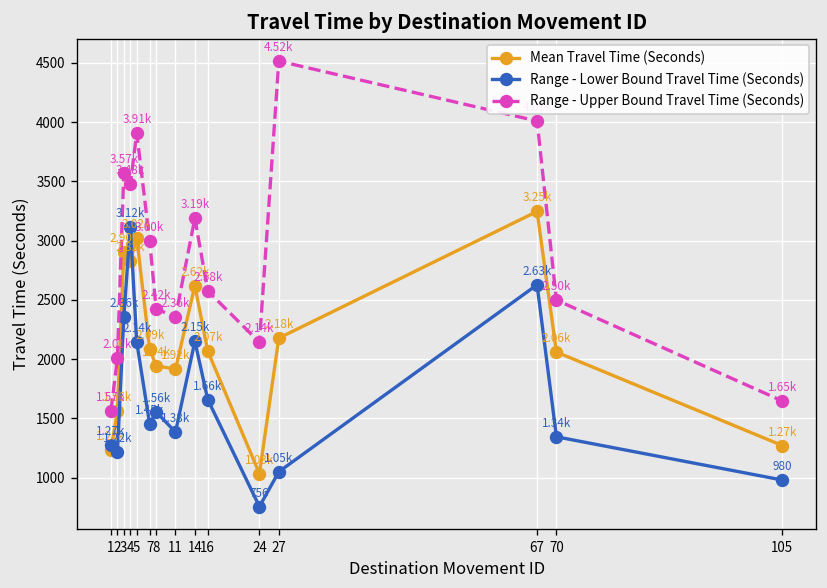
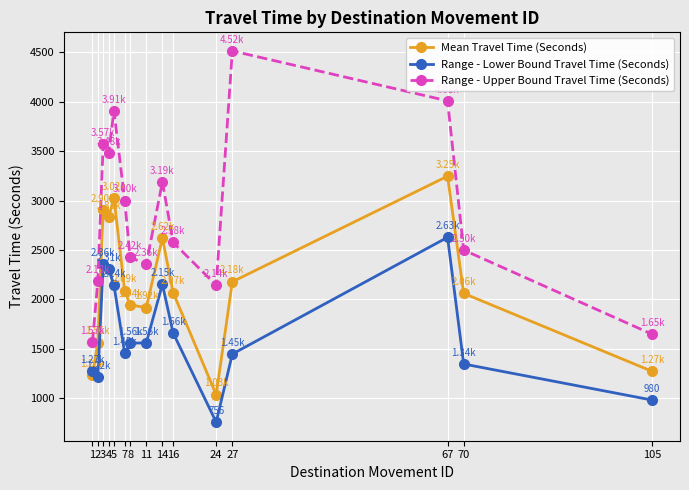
  {
    "Mean Travel Time (Seconds)": {
      "67": "3.25k",
      "70": "2.06k",
      "105": "1.27k"
    },
    "Range - Lower Bound Travel Time (Seconds)": {
      "3": "2.36k",
-     "4": "3.12k",
+     "4": "2.31k",
      "8": "1.56k",
-     "11": "1.38k",
+     "11": "1.56k",
      "14": "2.15k",
      "16": "1.66k",
      "24": "756",
-     "27": "1.05k",
+     "27": "1.45k",
      "67": "2.63k",
      "70": "1.34k",
      "105": "980"
    },
    "Range - Upper Bound Travel Time (Seconds)": {
-     "2": "2.01k",
+     "2": "2.18k",
      "3": "3.57k",
      "5": "3.91k",
      "8": "2.42k",
      "11": "2.36k",
      "14": "3.19k",
      "27": "4.52k",
      "70": "2.50k",
      "105": "1.65k"
    }
  }
